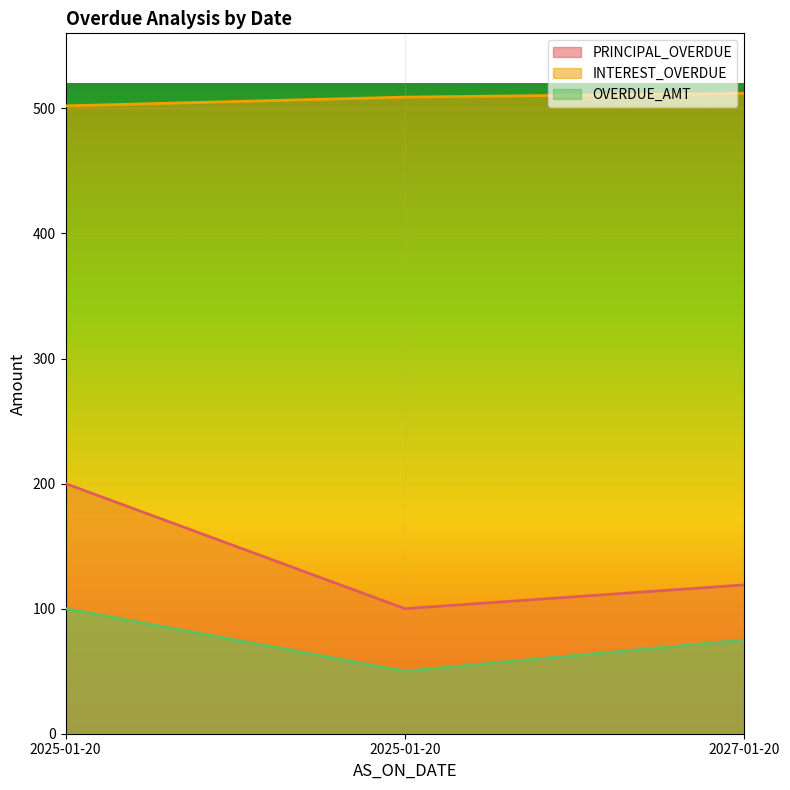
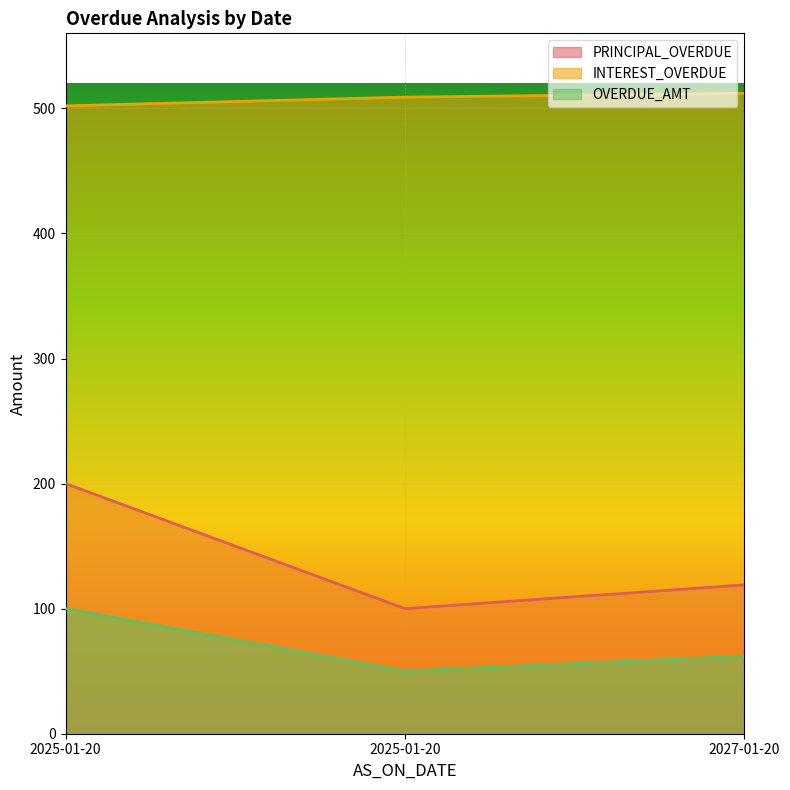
  {
    "PRINCIPAL_OVERDUE": {
      "2027-01-20": 119
    },
    "INTEREST_OVERDUE": {
      "2027-01-20": 512
    },
    "OVERDUE_AMT": {
-     "2027-01-20": 75
+     "2027-01-20": 62
    }
  }
